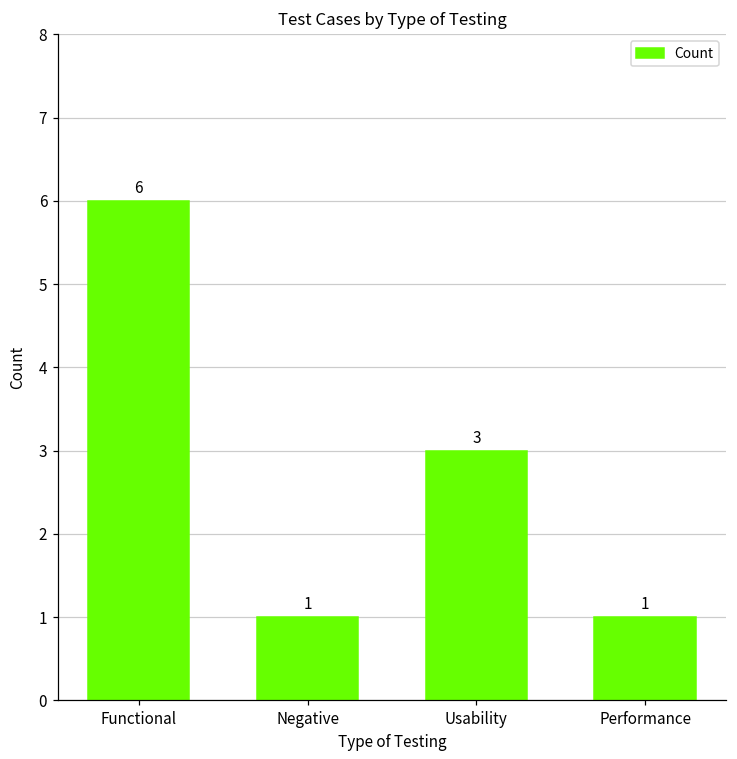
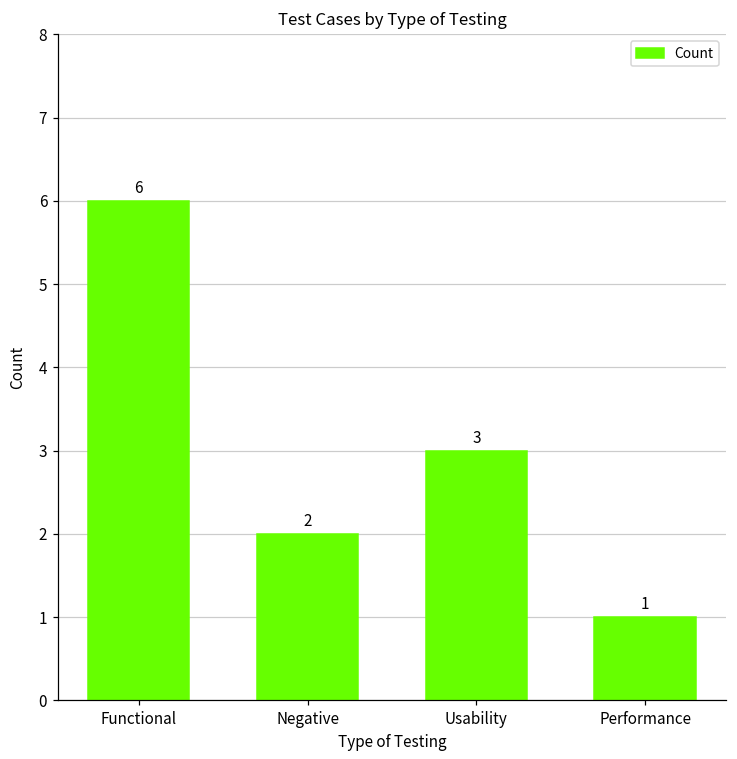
  {
    "Functional": 6,
-   "Negative": 1,
+   "Negative": 2,
    "Usability": 3,
    "Performance": 1
  }
